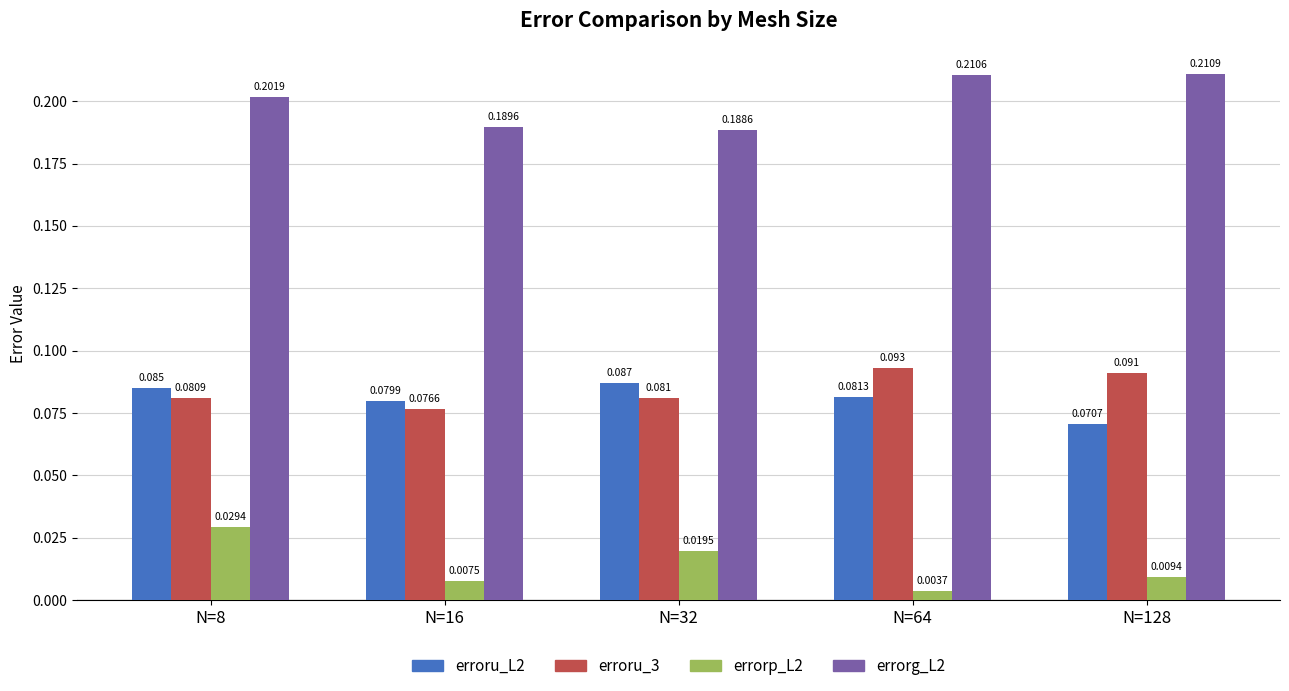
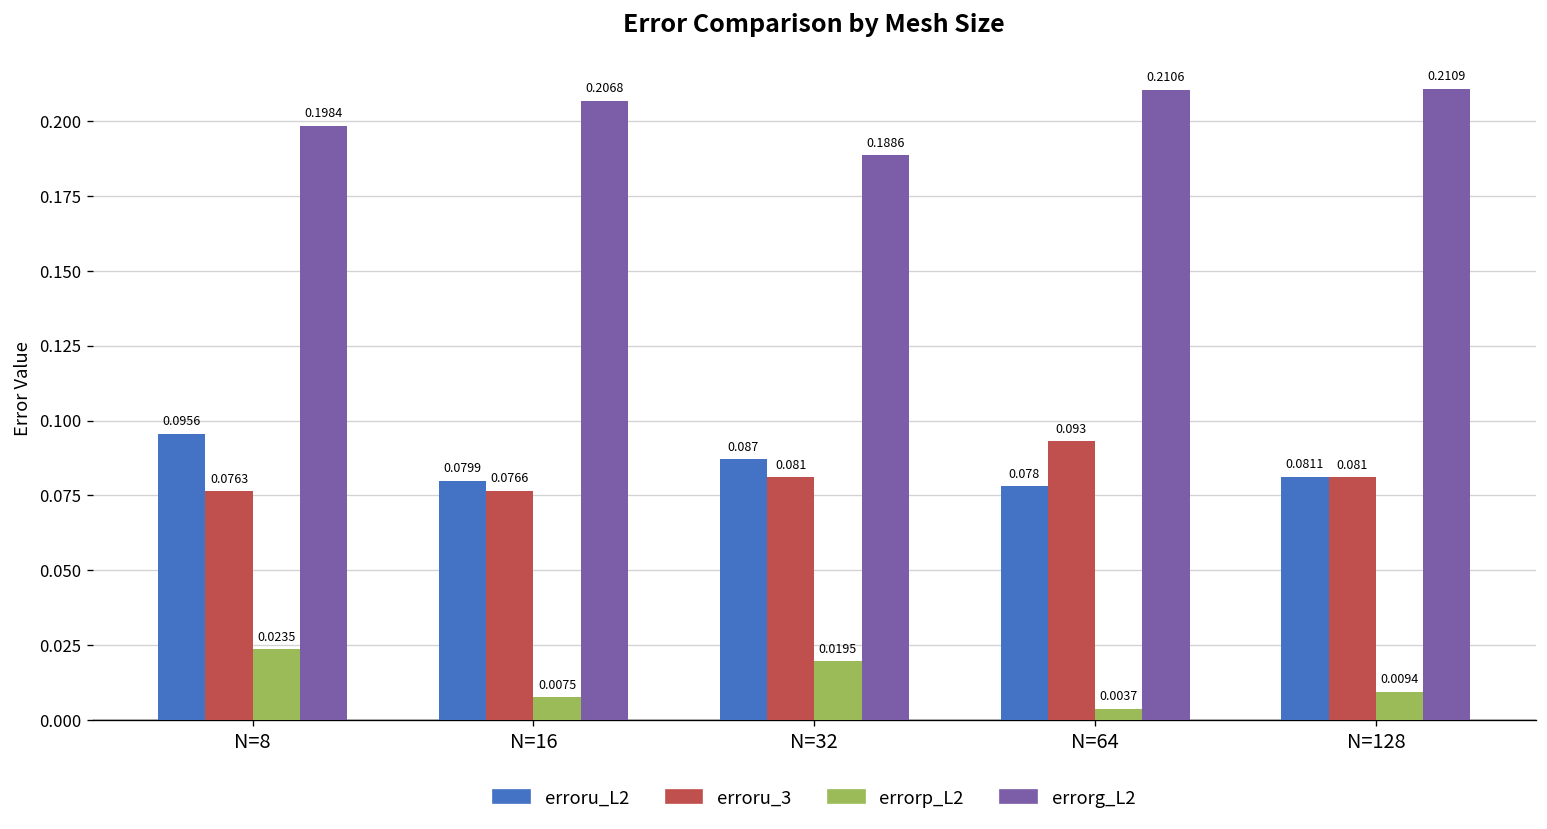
  {
    "erroru_L2": {
-     "N=8": 0.085,
+     "N=8": 0.0956,
      "N=16": 0.0799,
      "N=32": 0.087,
-     "N=64": 0.0813,
-     "N=128": 0.0707
+     "N=64": 0.078,
+     "N=128": 0.0811
    },
    "erroru_3": {
-     "N=8": 0.0809,
+     "N=8": 0.0763,
      "N=16": 0.0766,
      "N=32": 0.081,
      "N=64": 0.093,
-     "N=128": 0.091
+     "N=128": 0.081
    },
    "errorp_L2": {
-     "N=8": 0.0294,
+     "N=8": 0.0235,
      "N=16": 0.0075,
      "N=32": 0.0195,
      "N=64": 0.0037,
      "N=128": 0.0094
    },
    "errorg_L2": {
-     "N=8": 0.2019,
-     "N=16": 0.1896,
+     "N=8": 0.1984,
+     "N=16": 0.2068,
      "N=32": 0.1886,
      "N=64": 0.2106,
      "N=128": 0.2109
    }
  }
